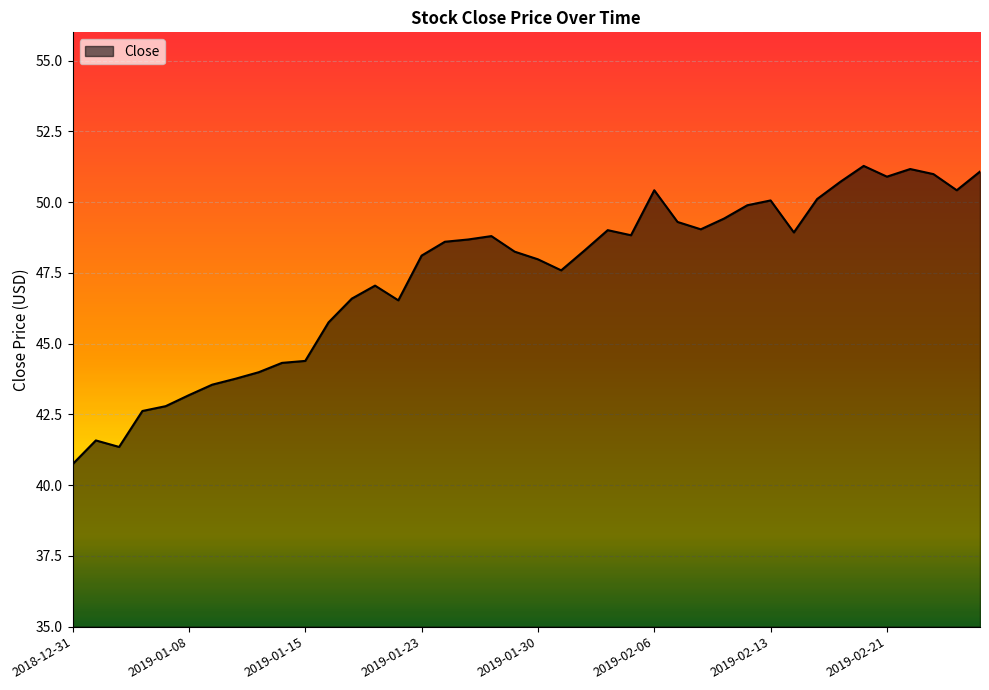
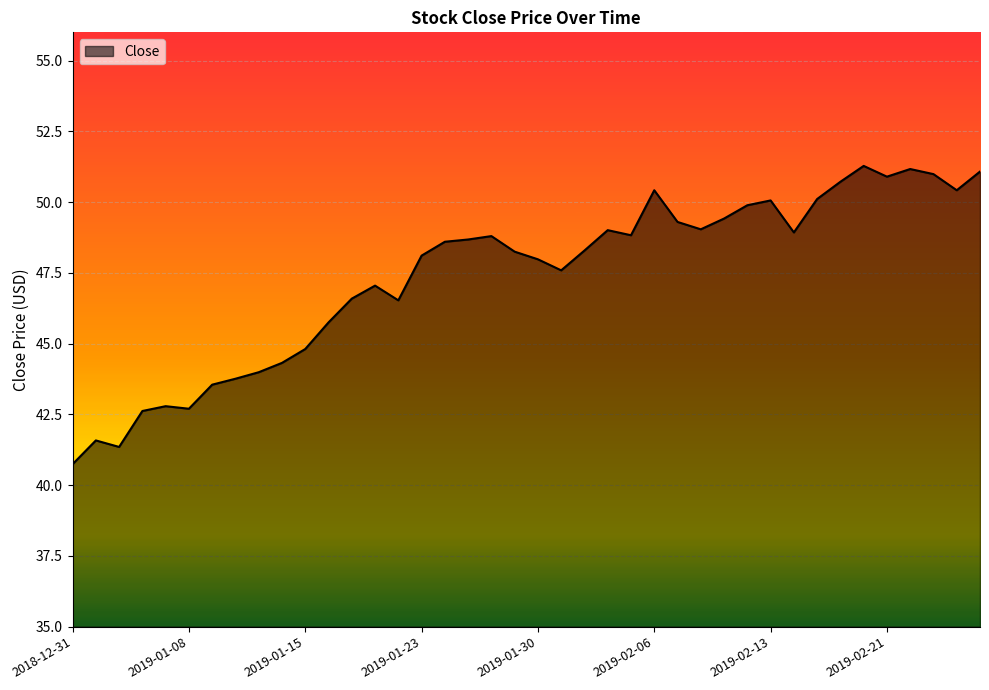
  {
    "2018-12-31": 40.7,
-   "2019-01-08": 43.2,
-   "2019-01-15": 44.4,
+   "2019-01-08": 42.7,
+   "2019-01-15": 44.8,
    "2019-01-23": 48.1,
    "2019-01-30": 48.0,
    "2019-02-06": 50.4,
    "2019-02-13": 50.1,
    "2019-02-21": 50.9
  }
